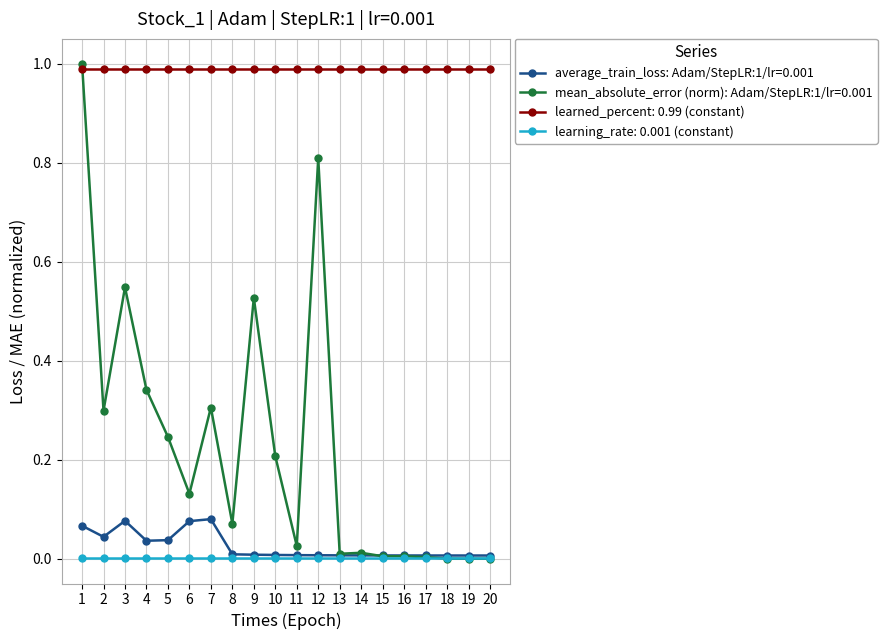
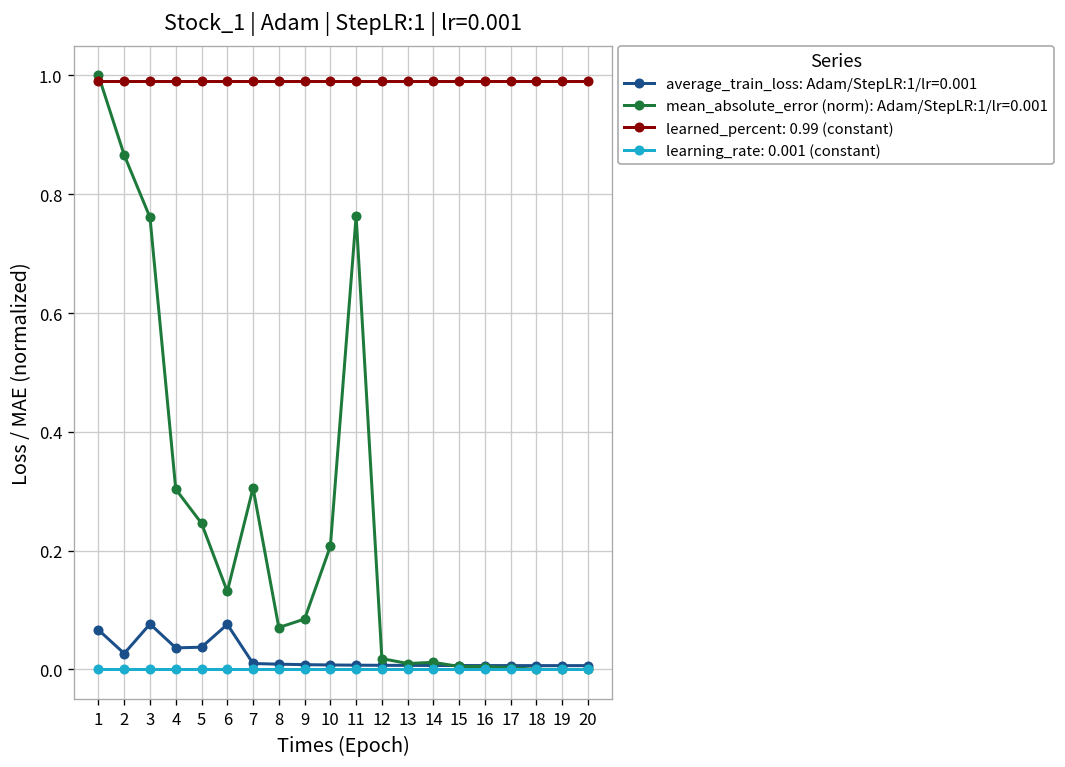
  {
    "average_train_loss: Adam/StepLR:1/lr=0.001": {
      "1": 0.07,
-     "2": 0.04,
+     "2": 0.03,
      "3": 0.08,
      "4": 0.04,
      "5": 0.04,
      "6": 0.08,
-     "7": 0.08,
+     "7": 0.01,
      "8": 0.01,
      "9": 0.01,
      "10": 0.01,
      "11": 0.01,
      "12": 0.01,
      "14": 0.01,
      "18": 0.01,
      "19": 0.01,
      "20": 0.01
    },
    "mean_absolute_error (norm): Adam/StepLR:1/lr=0.001": {
      "1": 1.00,
-     "2": 0.30,
-     "3": 0.55,
-     "4": 0.34,
+     "2": 0.87,
+     "3": 0.76,
+     "4": 0.30,
      "5": 0.25,
      "6": 0.13,
      "7": 0.31,
      "8": 0.07,
-     "9": 0.53,
+     "9": 0.08,
      "10": 0.21,
-     "11": 0.03,
-     "12": 0.81,
+     "11": 0.76,
+     "12": 0.02,
      "14": 0.01
    },
    "learned_percent: 0.99 (constant)": {
      "1": 0.99,
      "2": 0.99,
      "3": 0.99,
      "4": 0.99,
      "5": 0.99,
      "6": 0.99,
      "7": 0.99,
      "8": 0.99,
      "9": 0.99,
      "10": 0.99,
      "11": 0.99,
      "12": 0.99,
      "13": 0.99,
      "14": 0.99,
      "15": 0.99,
      "16": 0.99,
      "17": 0.99,
      "18": 0.99,
      "19": 0.99,
      "20": 0.99
    },
    "learning_rate: 0.001 (constant)": {
      "1": 0.00,
      "2": 0.00,
      "3": 0.00,
      "4": 0.00,
      "5": 0.00,
      "6": 0.00,
      "7": 0.00,
      "8": 0.00,
      "9": 0.00,
      "10": 0.00,
      "11": 0.00,
      "12": 0.00,
      "13": 0.00,
      "14": 0.00
    }
  }
